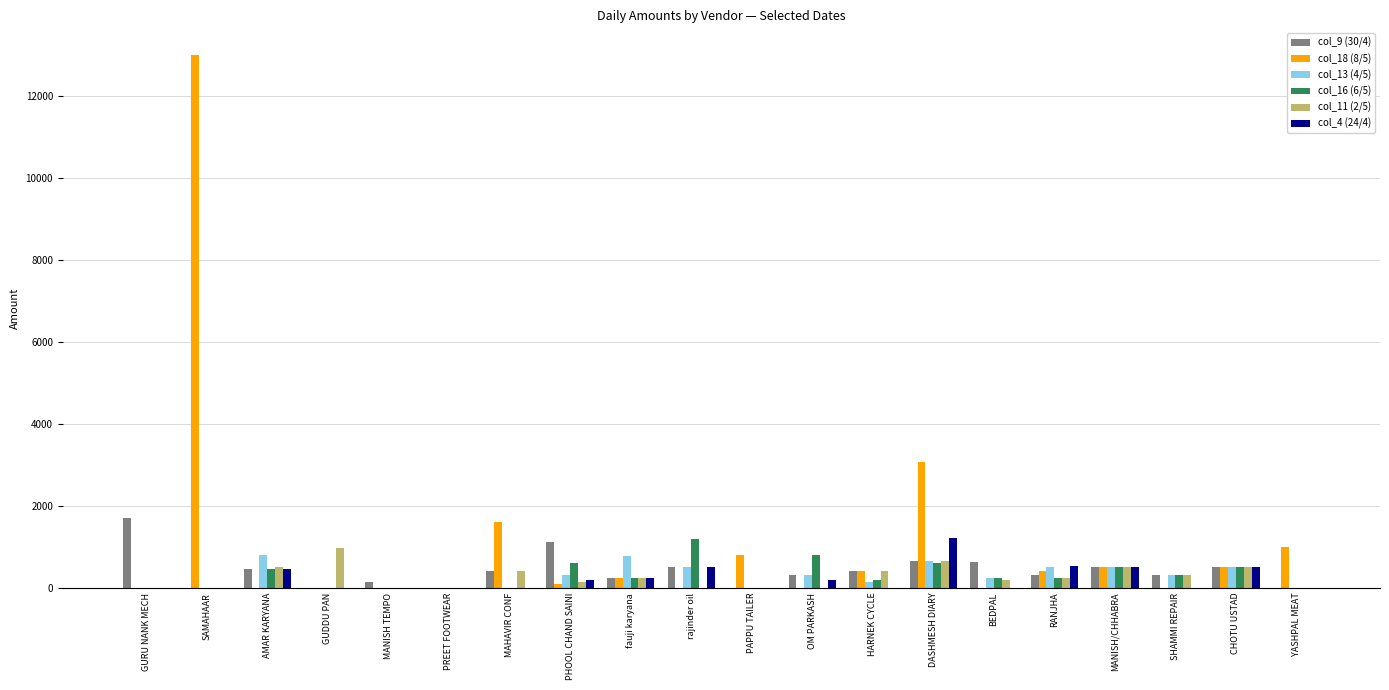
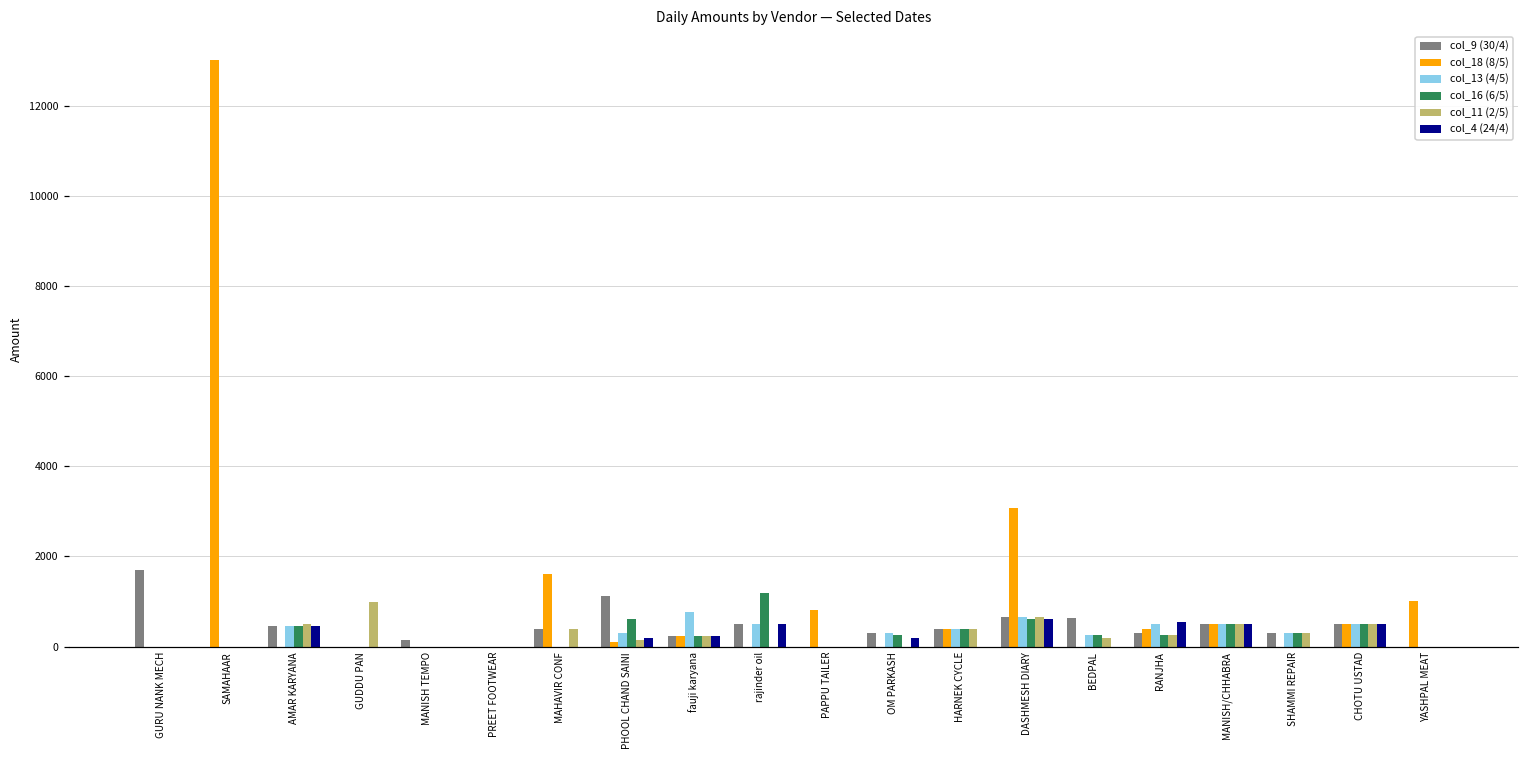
  {
    "col_9 (30/4)": {
      "GURU NANK MECH": 1700,
      "SAMAHAAR": 0,
      "AMAR KARYANA": 500,
      "GUDDU PAN": 0,
      "MANISH TEMPO": 200,
      "PREET FOOTWEAR": 0,
      "MAHAVIR CONF": 400,
      "PHOOL CHAND SAINI": 1100,
      "fauji karyana": 200,
      "rajinder oil": 500,
      "PAPPU TAILER": 0,
      "OM PARKASH": 300,
      "HARNEK CYCLE": 400,
      "DASHMESH DIARY": 700,
      "BEDPAL": 600,
      "RANJHA": 300,
      "MANISH/CHHABRA": 500,
      "SHAMMI REPAIR": 300,
      "CHOTU USTAD": 500,
      "YASHPAL MEAT": 0
    },
    "col_18 (8/5)": {
      "GURU NANK MECH": 0,
      "SAMAHAAR": 13000,
      "AMAR KARYANA": 0,
      "GUDDU PAN": 0,
      "MANISH TEMPO": 0,
      "PREET FOOTWEAR": 0,
      "MAHAVIR CONF": 1600,
      "PHOOL CHAND SAINI": 100,
      "fauji karyana": 200,
      "rajinder oil": 0,
      "PAPPU TAILER": 800,
      "OM PARKASH": 0,
      "HARNEK CYCLE": 400,
      "DASHMESH DIARY": 3100,
      "BEDPAL": 0,
      "RANJHA": 400,
      "MANISH/CHHABRA": 500,
      "SHAMMI REPAIR": 0,
      "CHOTU USTAD": 500,
      "YASHPAL MEAT": 1000
    },
    "col_13 (4/5)": {
      "GURU NANK MECH": 0,
      "SAMAHAAR": 0,
-     "AMAR KARYANA": 800,
+     "AMAR KARYANA": 500,
      "GUDDU PAN": 0,
      "MANISH TEMPO": 0,
      "PREET FOOTWEAR": 0,
      "MAHAVIR CONF": 0,
      "PHOOL CHAND SAINI": 300,
      "fauji karyana": 800,
      "rajinder oil": 500,
      "PAPPU TAILER": 0,
      "OM PARKASH": 300,
-     "HARNEK CYCLE": 200,
+     "HARNEK CYCLE": 400,
      "DASHMESH DIARY": 700,
      "BEDPAL": 300,
      "RANJHA": 500,
      "MANISH/CHHABRA": 500,
      "SHAMMI REPAIR": 300,
      "CHOTU USTAD": 500,
      "YASHPAL MEAT": 0
    },
    "col_16 (6/5)": {
      "GURU NANK MECH": 0,
      "SAMAHAAR": 0,
      "AMAR KARYANA": 500,
      "GUDDU PAN": 0,
      "MANISH TEMPO": 0,
      "PREET FOOTWEAR": 0,
      "MAHAVIR CONF": 0,
      "PHOOL CHAND SAINI": 600,
      "fauji karyana": 200,
      "rajinder oil": 1200,
      "PAPPU TAILER": 0,
-     "OM PARKASH": 800,
-     "HARNEK CYCLE": 200,
+     "OM PARKASH": 300,
+     "HARNEK CYCLE": 400,
      "DASHMESH DIARY": 600,
      "BEDPAL": 300,
      "RANJHA": 300,
      "MANISH/CHHABRA": 500,
      "SHAMMI REPAIR": 300,
      "CHOTU USTAD": 500,
      "YASHPAL MEAT": 0
    },
    "col_11 (2/5)": {
      "GURU NANK MECH": 0,
      "SAMAHAAR": 0,
      "AMAR KARYANA": 500,
      "GUDDU PAN": 1000,
      "MANISH TEMPO": 0,
      "PREET FOOTWEAR": 0,
      "MAHAVIR CONF": 400,
      "PHOOL CHAND SAINI": 200,
      "fauji karyana": 200,
      "rajinder oil": 0,
      "PAPPU TAILER": 0,
      "OM PARKASH": 0,
      "HARNEK CYCLE": 400,
      "DASHMESH DIARY": 700,
      "BEDPAL": 200,
      "RANJHA": 300,
      "MANISH/CHHABRA": 500,
      "SHAMMI REPAIR": 300,
      "CHOTU USTAD": 500,
      "YASHPAL MEAT": 0
    },
    "col_4 (24/4)": {
      "GURU NANK MECH": 0,
      "SAMAHAAR": 0,
      "AMAR KARYANA": 500,
      "GUDDU PAN": 0,
      "MANISH TEMPO": 0,
      "PREET FOOTWEAR": 0,
      "MAHAVIR CONF": 0,
      "PHOOL CHAND SAINI": 200,
      "fauji karyana": 200,
      "rajinder oil": 500,
      "PAPPU TAILER": 0,
      "OM PARKASH": 200,
      "HARNEK CYCLE": 0,
-     "DASHMESH DIARY": 1200,
+     "DASHMESH DIARY": 600,
      "BEDPAL": 0,
      "RANJHA": 500,
      "MANISH/CHHABRA": 500,
      "SHAMMI REPAIR": 0,
      "CHOTU USTAD": 500,
      "YASHPAL MEAT": 0
    }
  }
